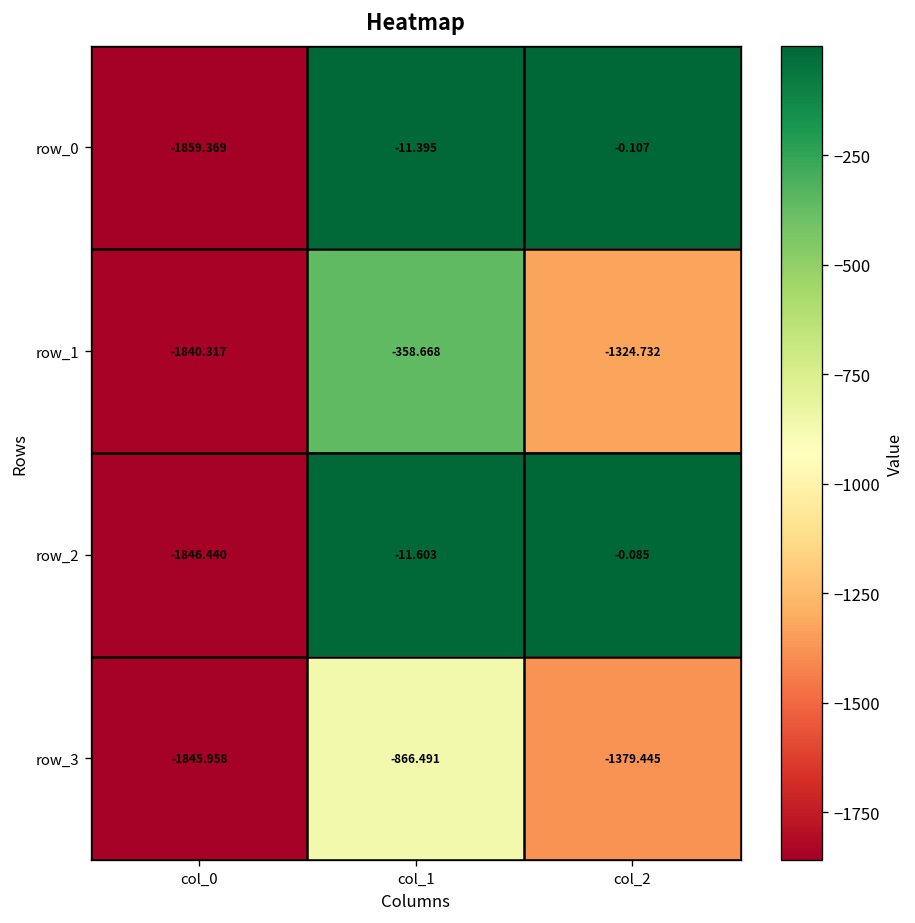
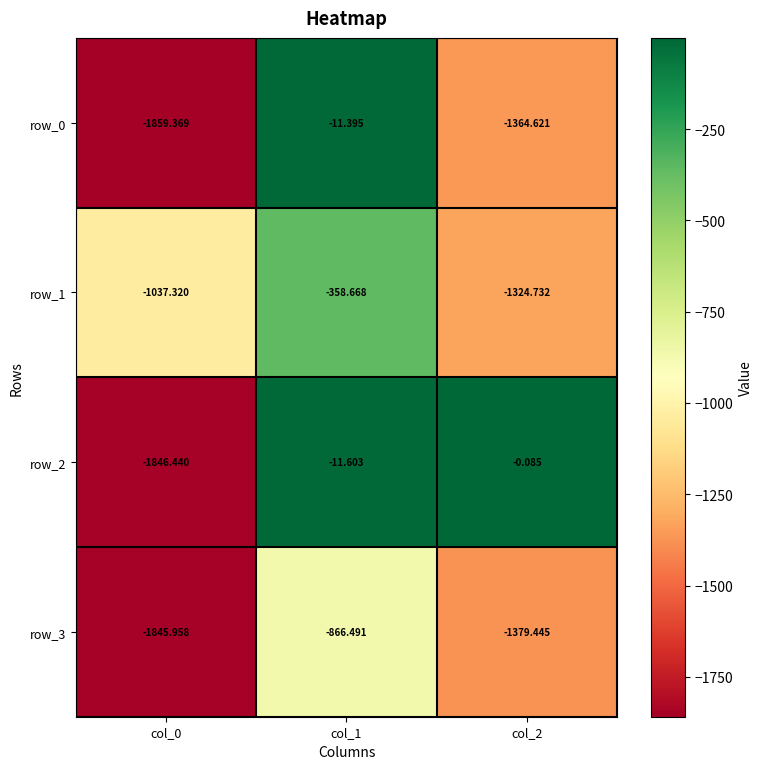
  {
    "row_0": {
      "col_0": -1859.369,
      "col_1": -11.395,
-     "col_2": -0.107
+     "col_2": -1364.621
    },
    "row_1": {
-     "col_0": -1840.317,
+     "col_0": -1037.320,
      "col_1": -358.668,
      "col_2": -1324.732
    },
    "row_2": {
      "col_0": -1846.440,
      "col_1": -11.603,
      "col_2": -0.085
    },
    "row_3": {
      "col_0": -1845.958,
      "col_1": -866.491,
      "col_2": -1379.445
    }
  }
